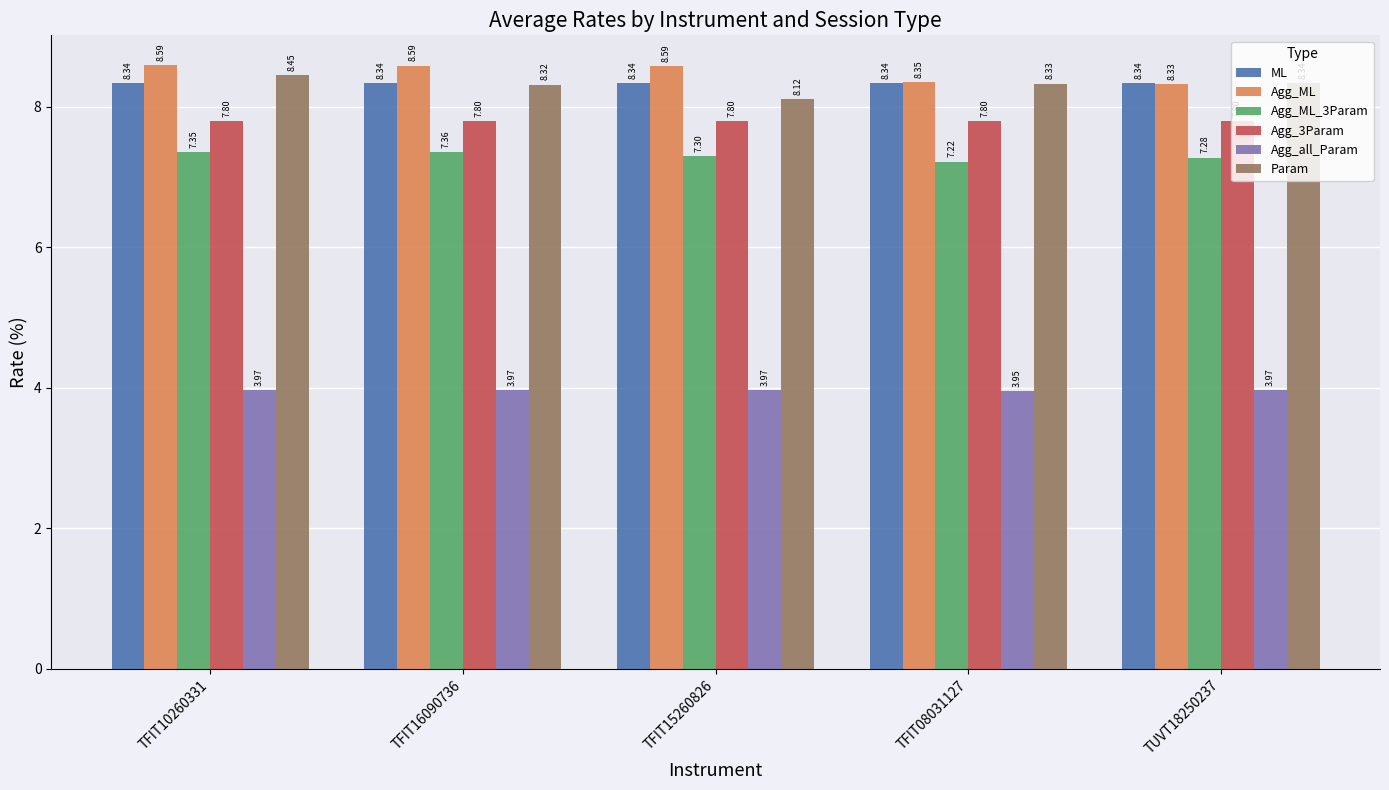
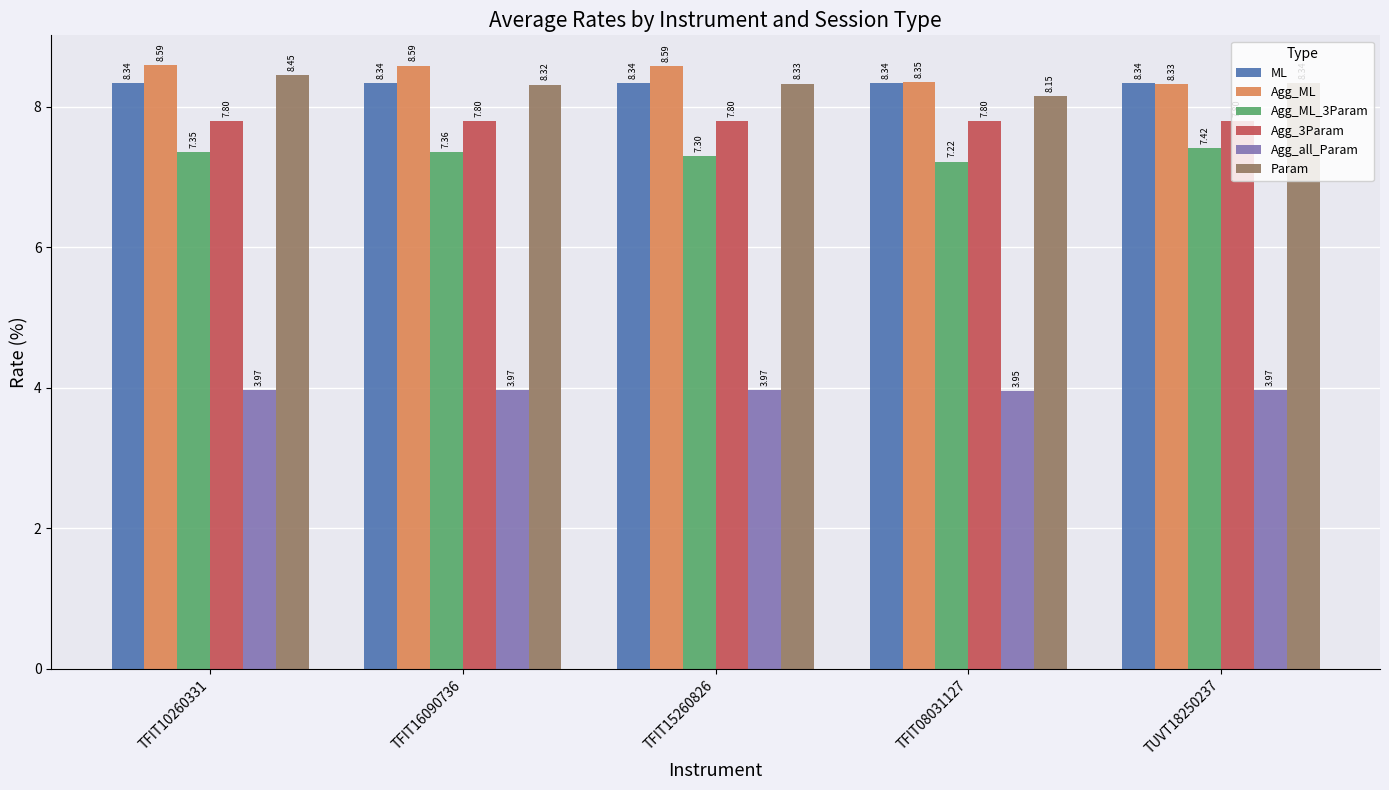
  {
    "Agg_ML_3Param": {
      "TFIT10260331": 7.35,
      "TFIT16090736": 7.36,
      "TFIT15260826": 7.30,
      "TFIT08031127": 7.22,
-     "TUVT18250237": 7.28
+     "TUVT18250237": 7.42
    },
    "Param": {
      "TFIT10260331": 8.45,
      "TFIT16090736": 8.32,
-     "TFIT15260826": 8.12,
-     "TFIT08031127": 8.33
+     "TFIT15260826": 8.33,
+     "TFIT08031127": 8.15
    }
  }
